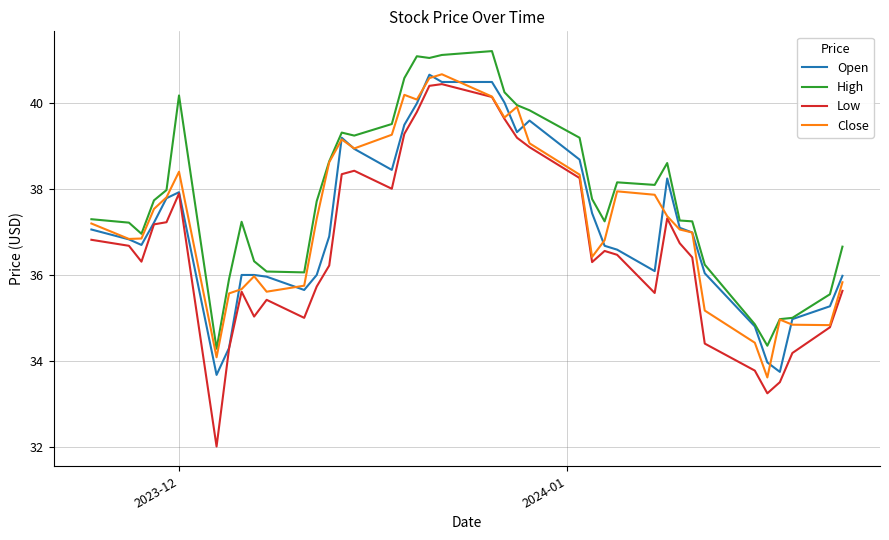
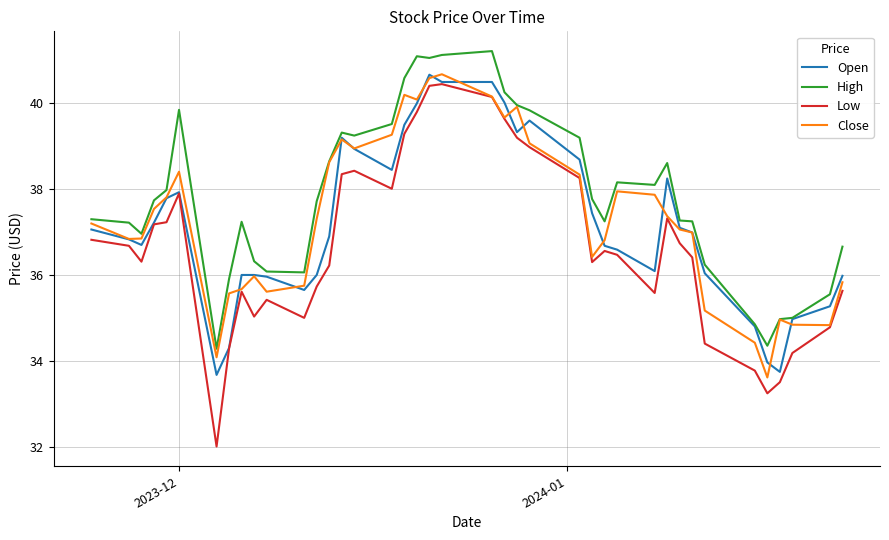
  {
    "High": {
-     "2023-12": 40.2
+     "2023-12": 39.8
    },
    "Close": {
      "2023-12": 38.4
    }
  }
